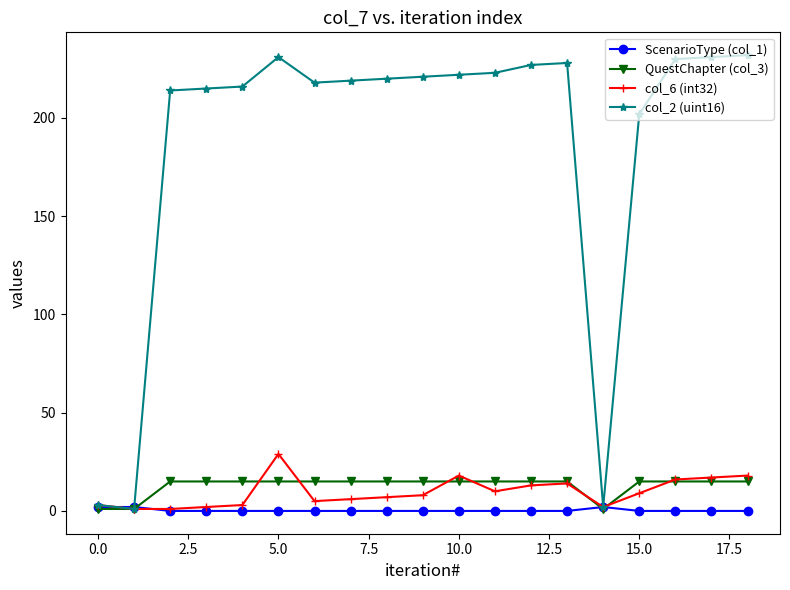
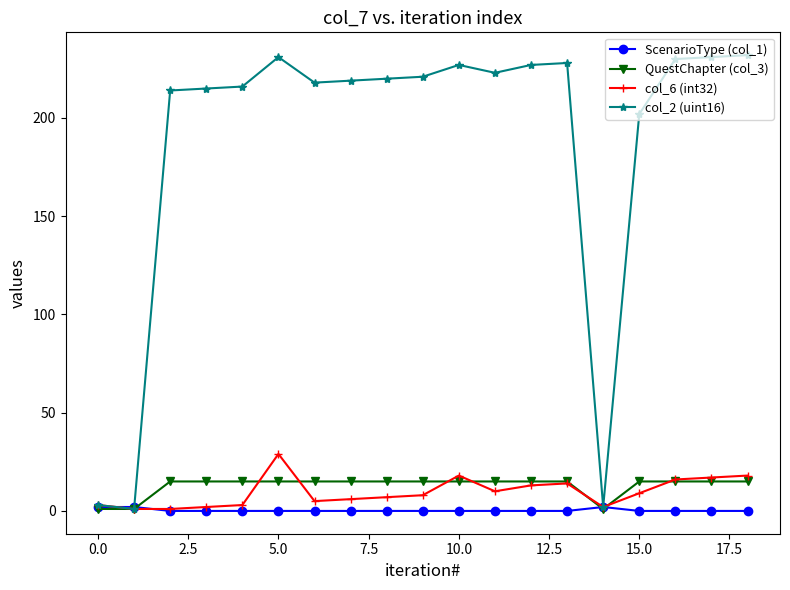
  {
    "ScenarioType (col_1)": {
      "5.0": 0,
      "10.0": 0,
      "15.0": 0
    },
    "QuestChapter (col_3)": {
      "5.0": 15,
      "10.0": 15,
      "15.0": 15
    },
    "col_6 (int32)": {
      "5.0": 29,
      "10.0": 18,
      "15.0": 9
    },
    "col_2 (uint16)": {
      "5.0": 231,
-     "10.0": 222
+     "10.0": 227
    }
  }
